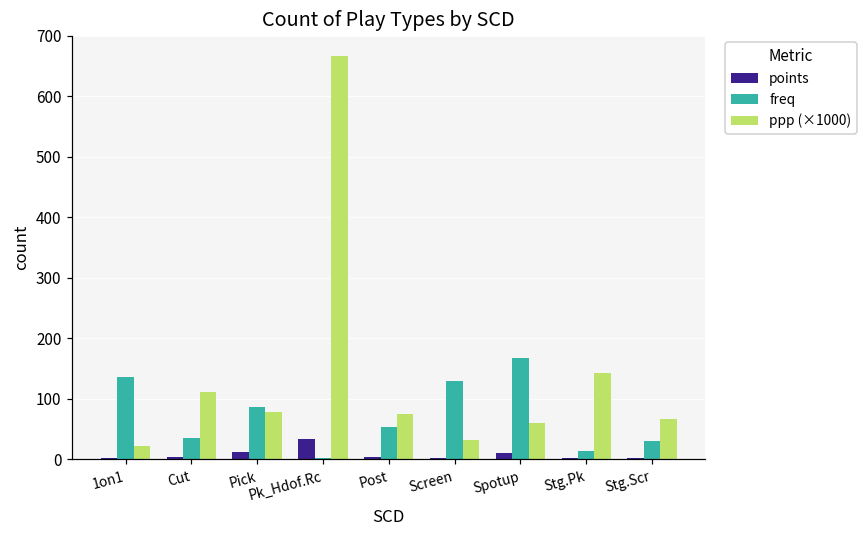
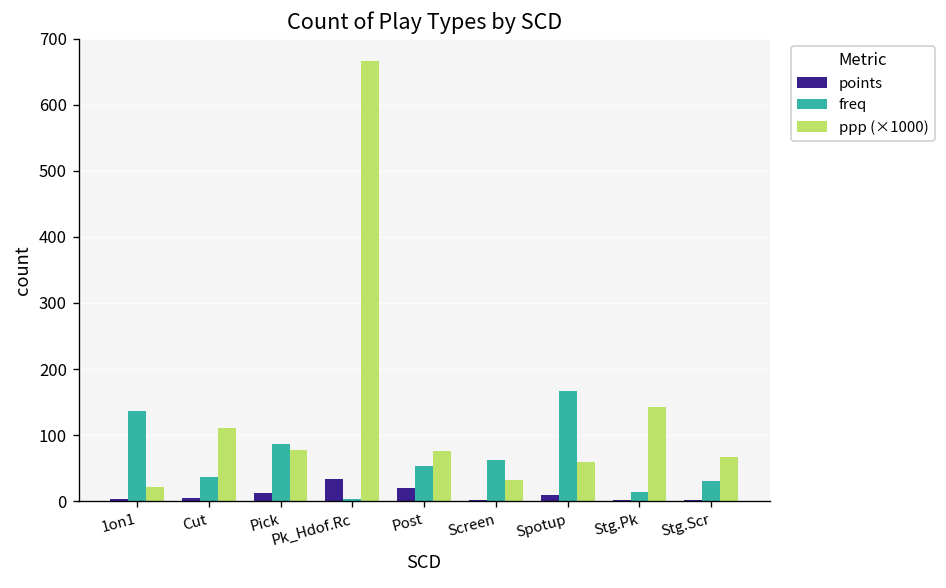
  {
    "points": {
      "Pick": 10,
      "Pk_Hdof.Rc": 30,
-     "Post": 0,
+     "Post": 20,
      "Spotup": 10
    },
    "freq": {
      "1on1": 140,
      "Cut": 40,
      "Pick": 90,
      "Post": 50,
-     "Screen": 130,
+     "Screen": 60,
      "Spotup": 170,
      "Stg.Pk": 10,
      "Stg.Scr": 30
    },
    "ppp (×1000)": {
      "1on1": 20,
      "Cut": 110,
      "Pick": 80,
      "Pk_Hdof.Rc": 670,
      "Post": 80,
      "Screen": 30,
      "Spotup": 60,
      "Stg.Pk": 140,
      "Stg.Scr": 70
    }
  }
